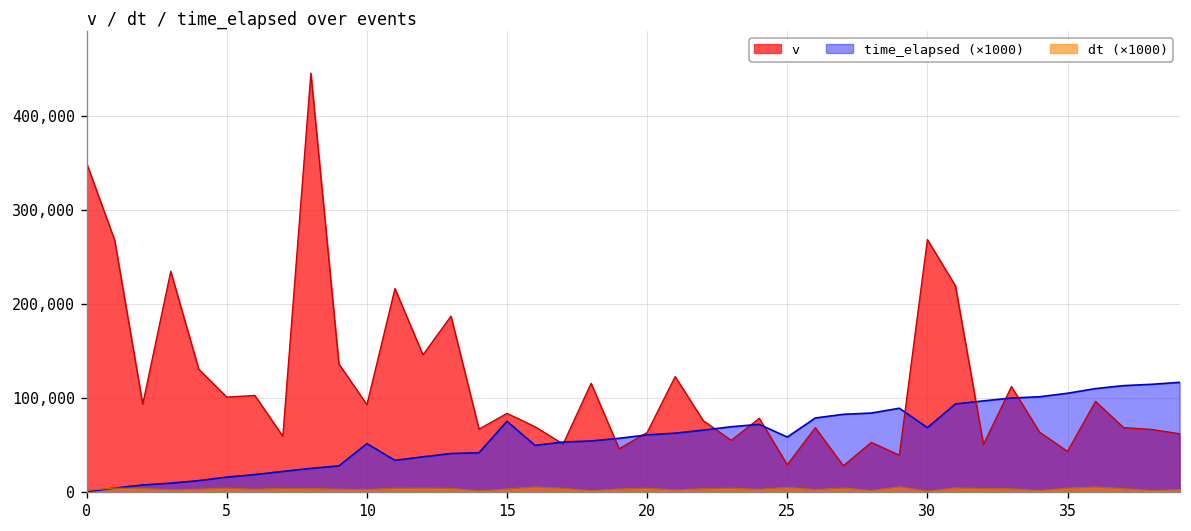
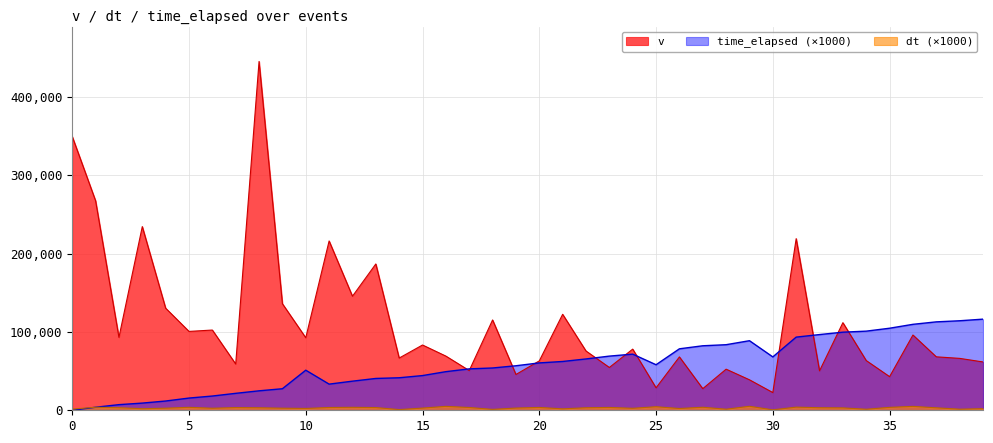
  {
    "v": {
      "0": "350,000",
      "5": "100,000",
      "10": "90,000",
      "15": "80,000",
      "25": "30,000",
-     "30": "270,000",
+     "30": "20,000",
      "35": "40,000"
    },
    "time_elapsed (×1000)": {
      "5": "20,000",
      "10": "50,000",
-     "15": "70,000",
+     "15": "40,000",
      "25": "60,000",
      "30": "70,000",
      "35": "100,000"
    },
    "dt (×1000)": {
      "5": "0",
      "10": "0",
      "15": "0",
      "20": "0",
      "25": "0",
      "30": "0",
      "35": "0"
    }
  }
